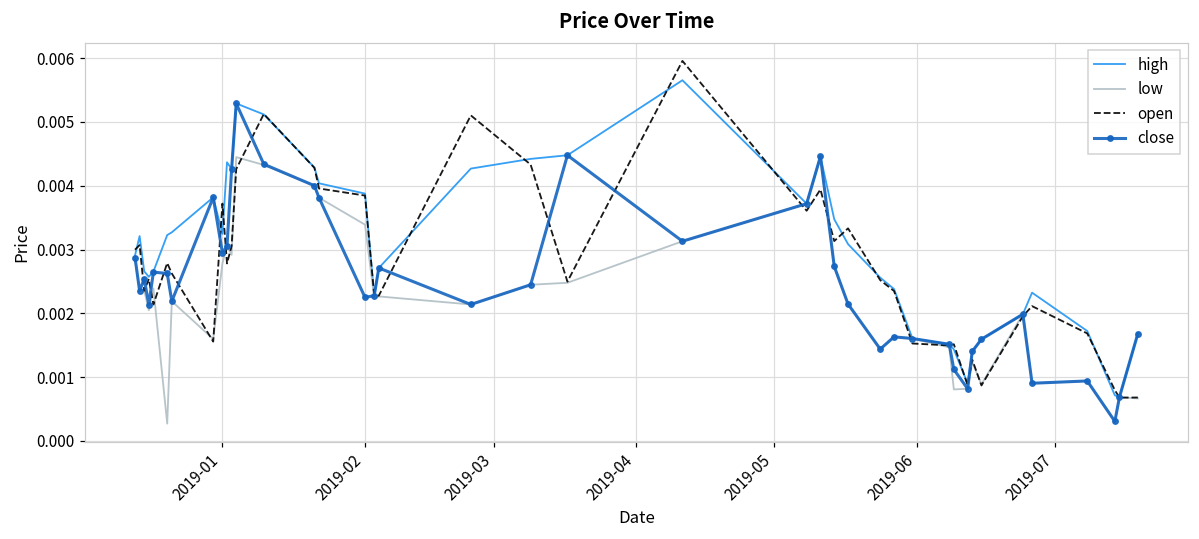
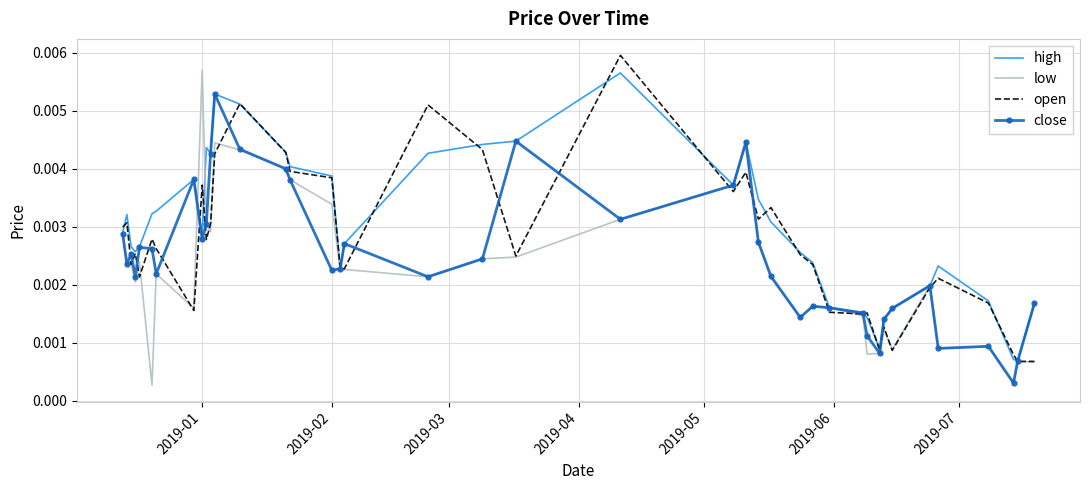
  {
    "high": {
-     "2019-01": 0.0032
+     "2019-01": 0.0029
    },
    "low": {
-     "2019-01": 0.0028,
+     "2019-01": 0.0057,
      "2019-02": 0.0034
    },
    "open": {
      "2019-01": 0.0037
    },
    "close": {
-     "2019-01": 0.0029,
+     "2019-01": 0.0028,
      "2019-02": 0.0023
    }
  }
